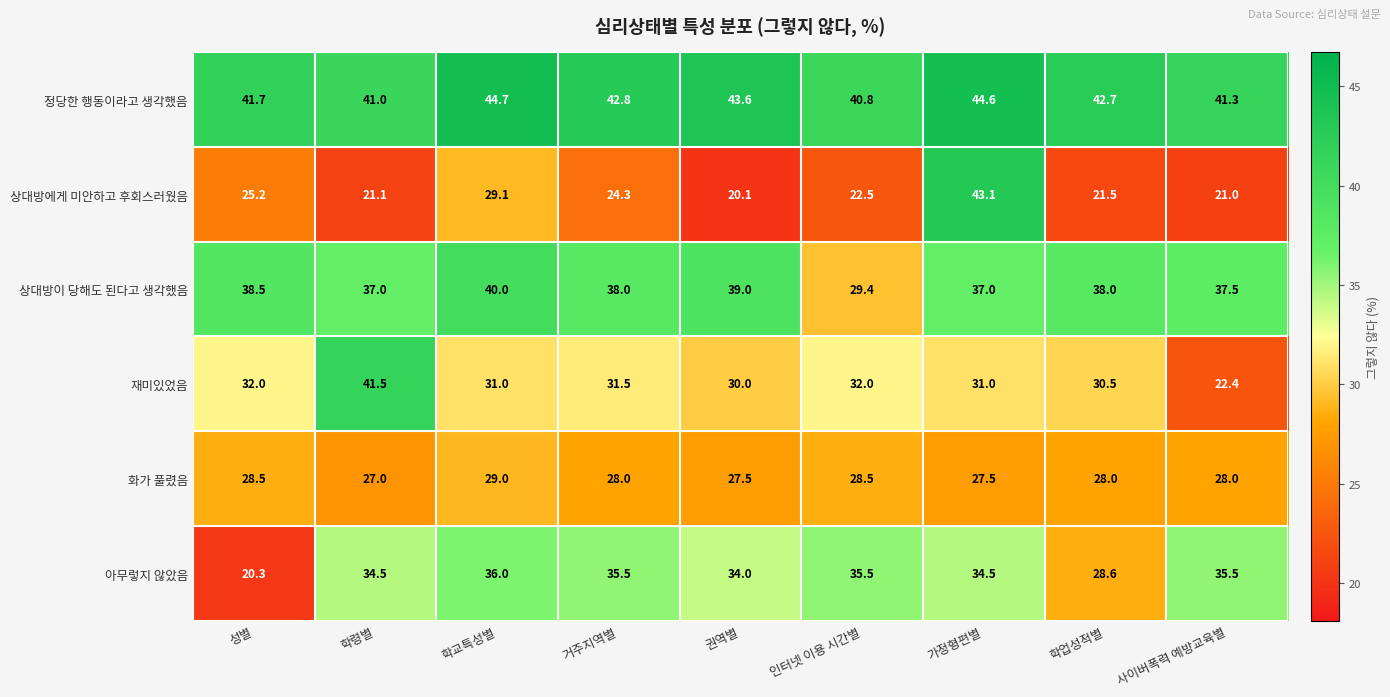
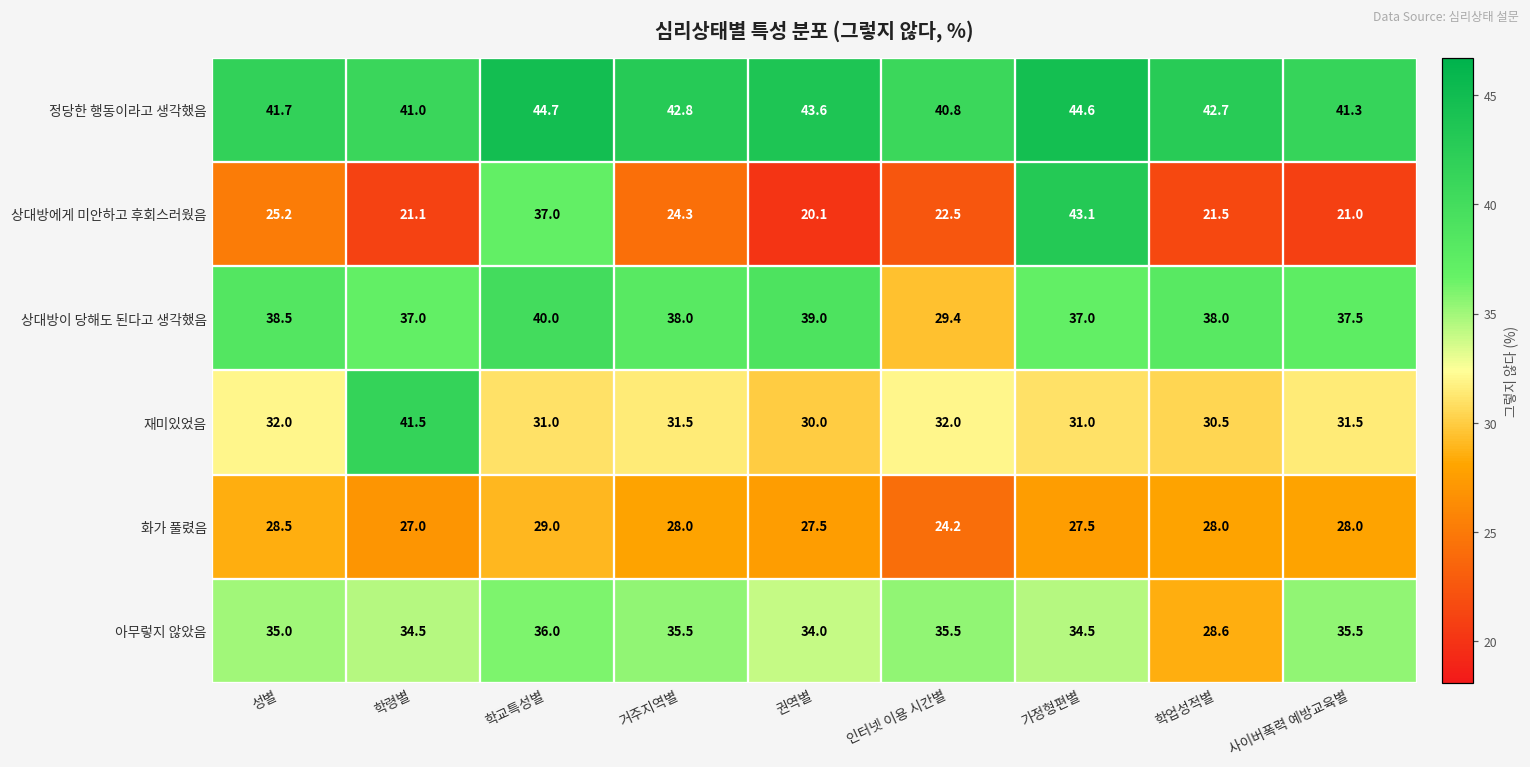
  {
    "정당한 행동이라고 생각했음": {
      "성별": 41.7,
      "학령별": 41.0,
      "학교특성별": 44.7,
      "거주지역별": 42.8,
      "권역별": 43.6,
      "인터넷 이용 시간별": 40.8,
      "가정형편별": 44.6,
      "학업성적별": 42.7,
      "사이버폭력 예방교육별": 41.3
    },
    "상대방에게 미안하고 후회스러웠음": {
      "성별": 25.2,
      "학령별": 21.1,
-     "학교특성별": 29.1,
+     "학교특성별": 37.0,
      "거주지역별": 24.3,
      "권역별": 20.1,
      "인터넷 이용 시간별": 22.5,
      "가정형편별": 43.1,
      "학업성적별": 21.5,
      "사이버폭력 예방교육별": 21.0
    },
    "상대방이 당해도 된다고 생각했음": {
      "성별": 38.5,
      "학령별": 37.0,
      "학교특성별": 40.0,
      "거주지역별": 38.0,
      "권역별": 39.0,
      "인터넷 이용 시간별": 29.4,
      "가정형편별": 37.0,
      "학업성적별": 38.0,
      "사이버폭력 예방교육별": 37.5
    },
    "재미있었음": {
      "성별": 32.0,
      "학령별": 41.5,
      "학교특성별": 31.0,
      "거주지역별": 31.5,
      "권역별": 30.0,
      "인터넷 이용 시간별": 32.0,
      "가정형편별": 31.0,
      "학업성적별": 30.5,
-     "사이버폭력 예방교육별": 22.4
+     "사이버폭력 예방교육별": 31.5
    },
    "화가 풀렸음": {
      "성별": 28.5,
      "학령별": 27.0,
      "학교특성별": 29.0,
      "거주지역별": 28.0,
      "권역별": 27.5,
-     "인터넷 이용 시간별": 28.5,
+     "인터넷 이용 시간별": 24.2,
      "가정형편별": 27.5,
      "학업성적별": 28.0,
      "사이버폭력 예방교육별": 28.0
    },
    "아무렇지 않았음": {
-     "성별": 20.3,
+     "성별": 35.0,
      "학령별": 34.5,
      "학교특성별": 36.0,
      "거주지역별": 35.5,
      "권역별": 34.0,
      "인터넷 이용 시간별": 35.5,
      "가정형편별": 34.5,
      "학업성적별": 28.6,
      "사이버폭력 예방교육별": 35.5
    }
  }
